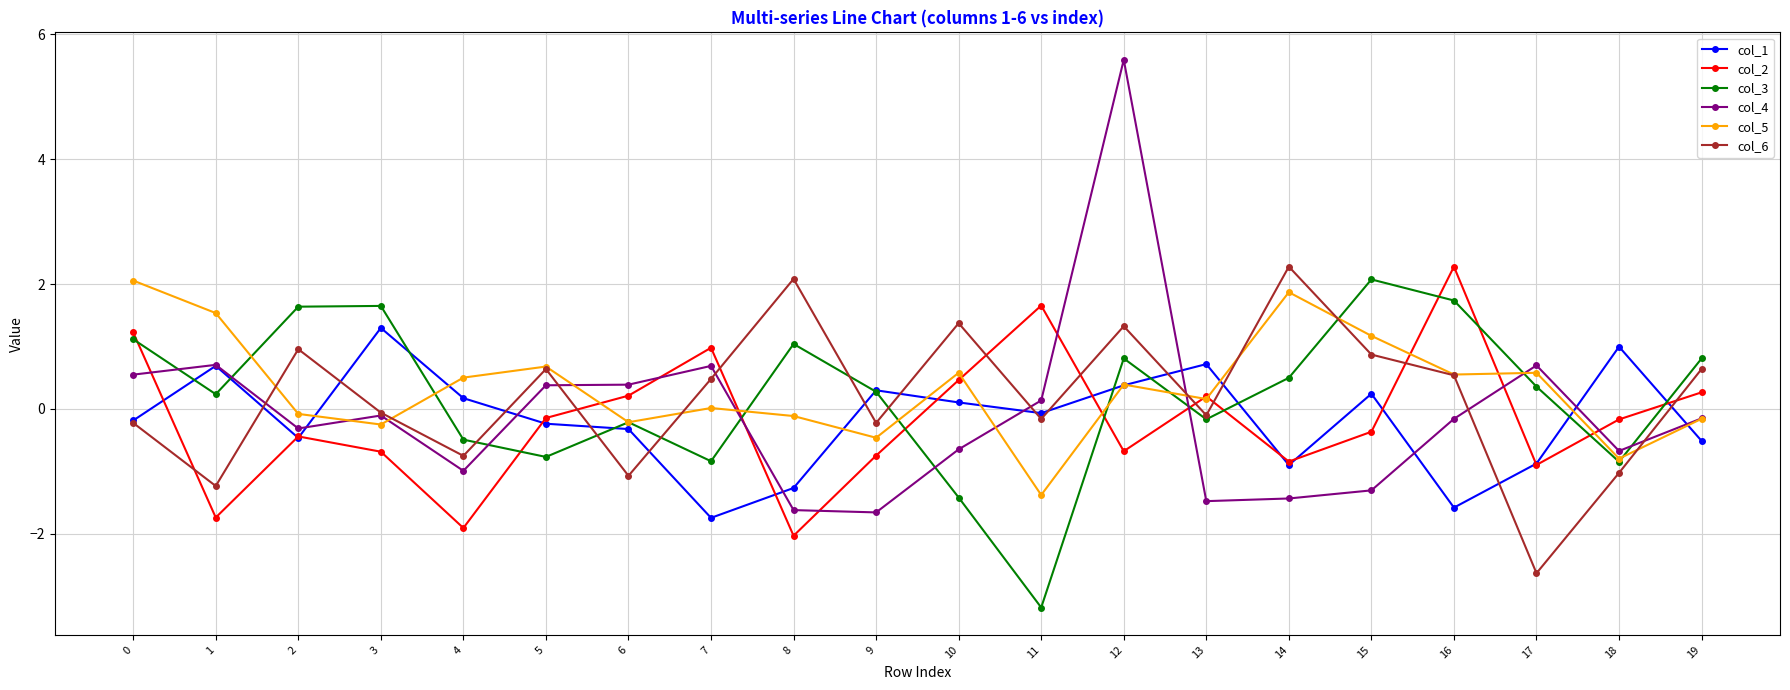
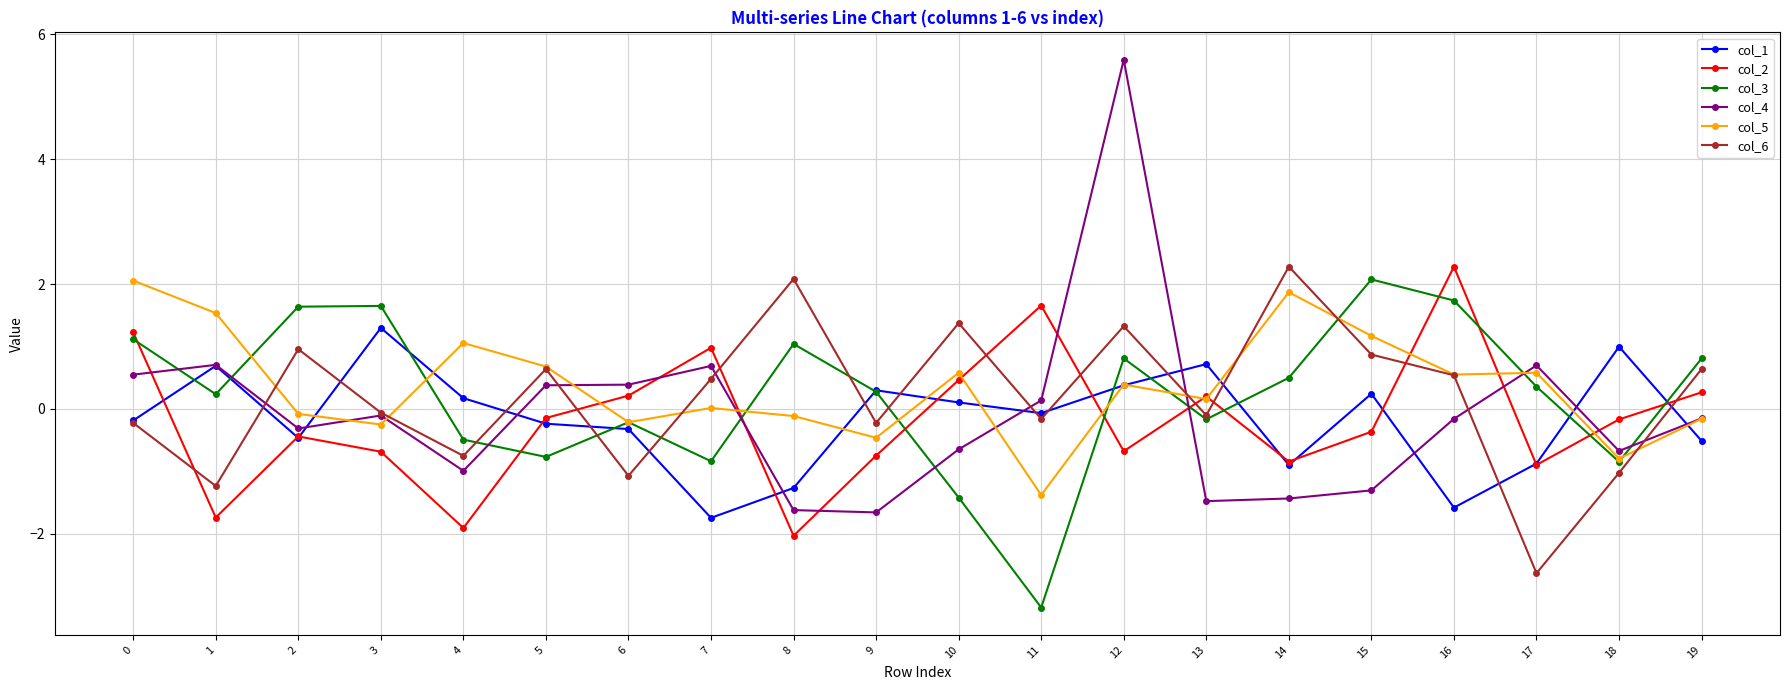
  {
    "col_1": {
      "3": 1.3,
      "4": 0.2,
      "5": -0.2,
      "6": -0.3,
      "7": -1.7,
      "8": -1.3,
      "10": 0.1,
      "11": -0.1,
      "13": 0.7,
      "14": -0.9,
      "15": 0.2,
      "16": -1.6,
      "18": 1.0,
      "19": -0.5
    },
    "col_2": {
      "0": 1.2,
      "1": -1.7,
      "3": -0.7,
      "4": -1.9,
      "5": -0.1,
      "6": 0.2,
      "7": 1.0,
      "8": -2.0,
      "9": -0.7,
      "10": 0.5,
      "11": 1.7,
      "12": -0.7,
      "14": -0.8,
      "15": -0.4,
      "16": 2.3,
      "18": -0.2,
      "19": 0.3
    },
    "col_3": {
      "0": 1.1,
      "1": 0.2,
      "2": 1.6,
      "3": 1.6,
      "4": -0.5,
      "5": -0.8,
      "7": -0.8,
      "8": 1.0,
      "10": -1.4,
      "11": -3.2,
      "12": 0.8,
      "13": -0.2,
      "14": 0.5,
      "15": 2.1,
      "16": 1.7,
      "17": 0.4,
      "18": -0.8,
      "19": 0.8
    },
    "col_4": {
      "0": 0.5,
      "2": -0.3,
      "3": -0.1,
      "4": -1.0,
      "5": 0.4,
      "6": 0.4,
      "7": 0.7,
      "8": -1.6,
      "9": -1.7,
      "10": -0.6,
      "11": 0.1,
      "12": 5.6,
      "13": -1.5,
      "14": -1.4,
      "15": -1.3,
      "16": -0.2,
      "17": 0.7,
      "18": -0.7
    },
    "col_5": {
      "0": 2.1,
      "1": 1.5,
      "2": -0.1,
      "3": -0.3,
-     "4": 0.5,
+     "4": 1.1,
      "7": 0.0,
      "8": -0.1,
      "9": -0.5,
      "10": 0.6,
      "11": -1.4,
      "14": 1.9,
      "15": 1.2,
      "17": 0.6,
      "18": -0.8
    },
    "col_6": {
      "1": -1.2,
      "2": 1.0,
      "3": -0.1,
      "4": -0.8,
      "6": -1.1,
      "7": 0.5,
      "8": 2.1,
      "9": -0.2,
      "10": 1.4,
      "11": -0.2,
      "12": 1.3,
      "13": -0.1,
      "14": 2.3,
      "15": 0.9,
      "17": -2.6,
      "18": -1.0,
      "19": 0.6
    }
  }
